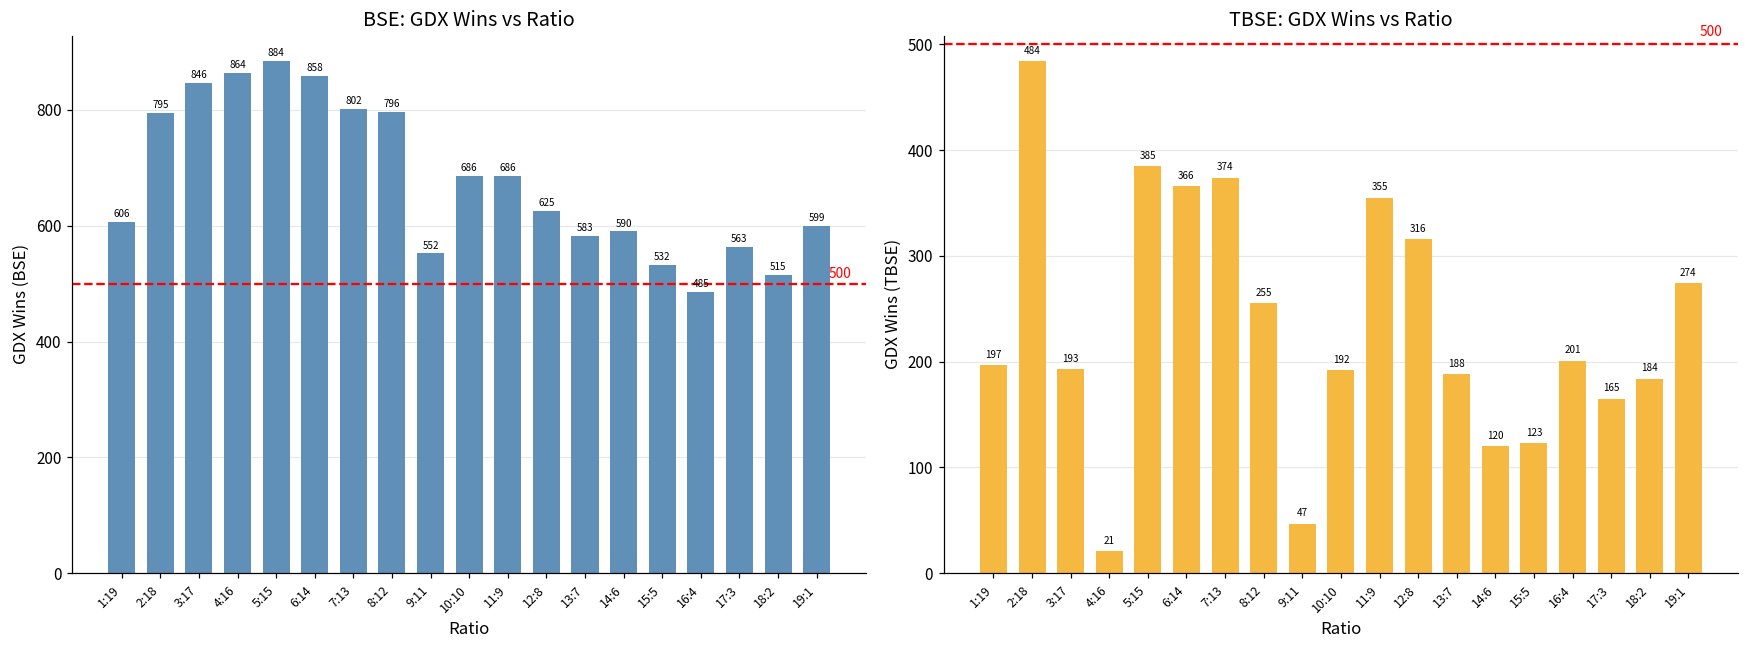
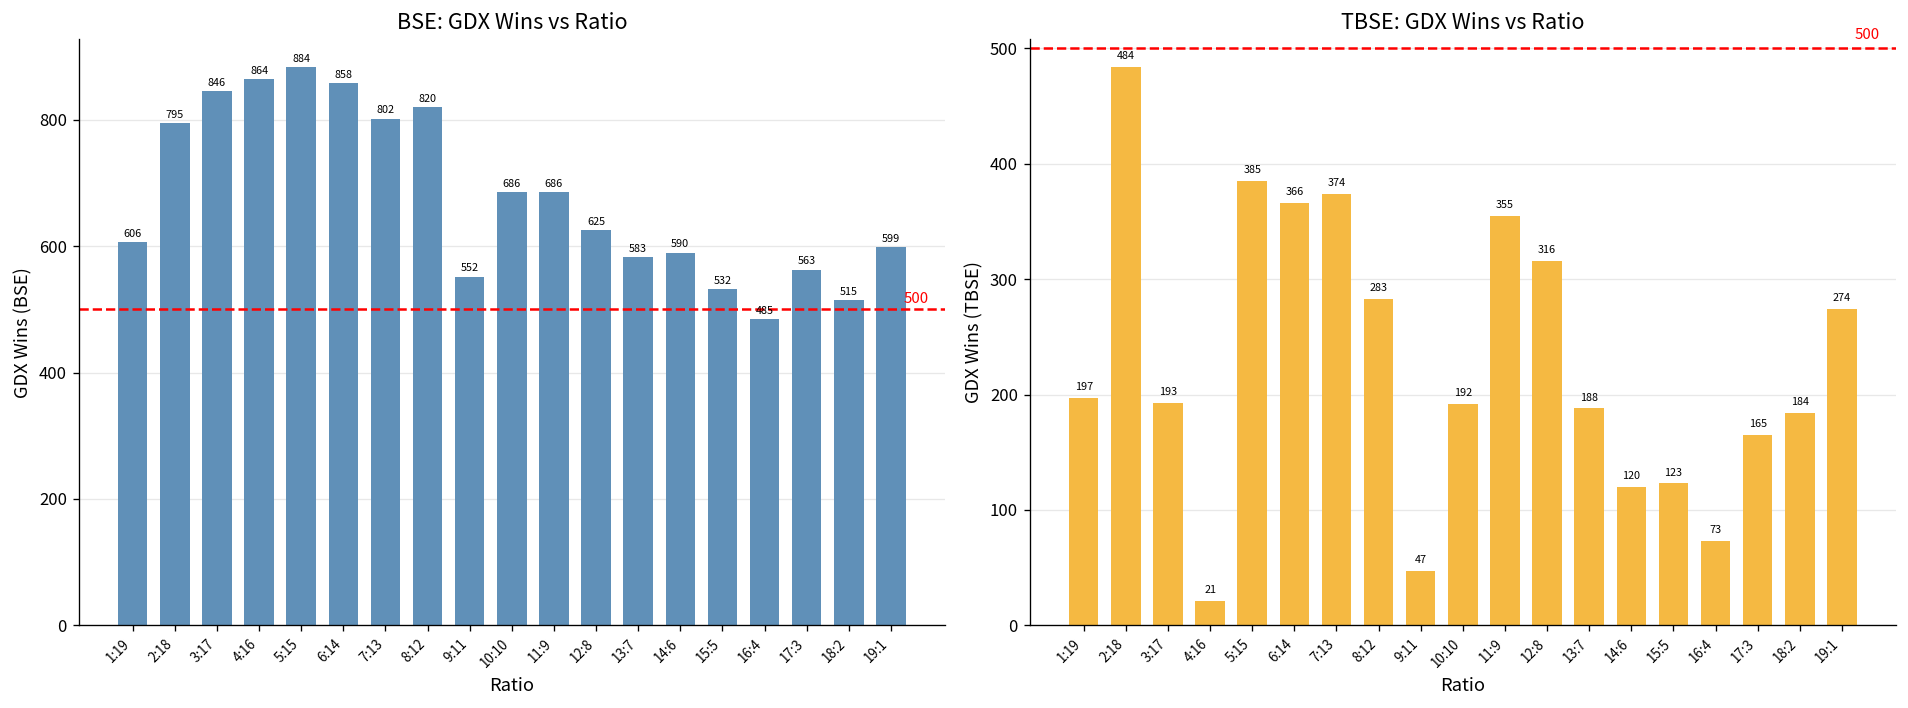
  {
    "BSE: GDX Wins vs Ratio": {
      "1:19": 606,
      "2:18": 795,
      "3:17": 846,
      "4:16": 864,
      "5:15": 884,
      "6:14": 858,
      "7:13": 802,
-     "8:12": 796,
+     "8:12": 820,
      "9:11": 552,
      "10:10": 686,
      "11:9": 686,
      "12:8": 625,
      "13:7": 583,
      "14:6": 590,
      "15:5": 532,
      "16:4": 485,
      "17:3": 563,
      "18:2": 515,
      "19:1": 599
    },
    "TBSE: GDX Wins vs Ratio": {
      "1:19": 197,
      "2:18": 484,
      "3:17": 193,
      "4:16": 21,
      "5:15": 385,
      "6:14": 366,
      "7:13": 374,
-     "8:12": 255,
+     "8:12": 283,
      "9:11": 47,
      "10:10": 192,
      "11:9": 355,
      "12:8": 316,
      "13:7": 188,
      "14:6": 120,
      "15:5": 123,
-     "16:4": 201,
+     "16:4": 73,
      "17:3": 165,
      "18:2": 184,
      "19:1": 274
    }
  }
